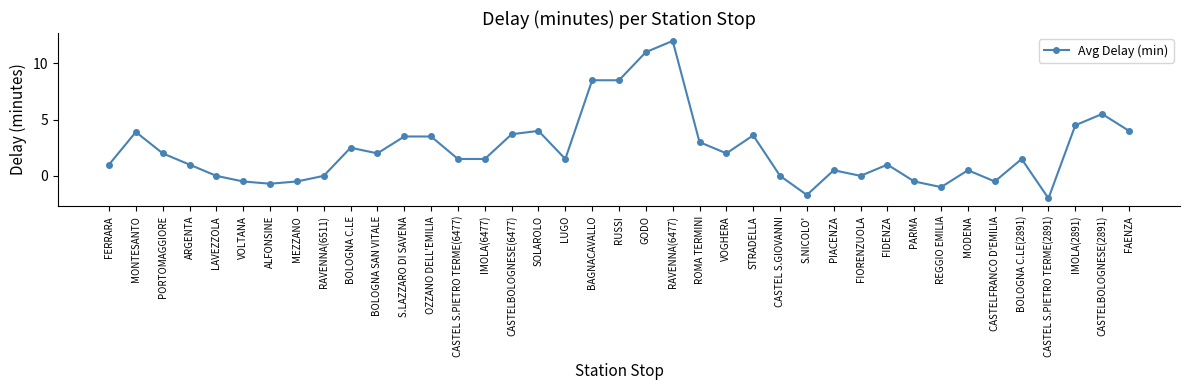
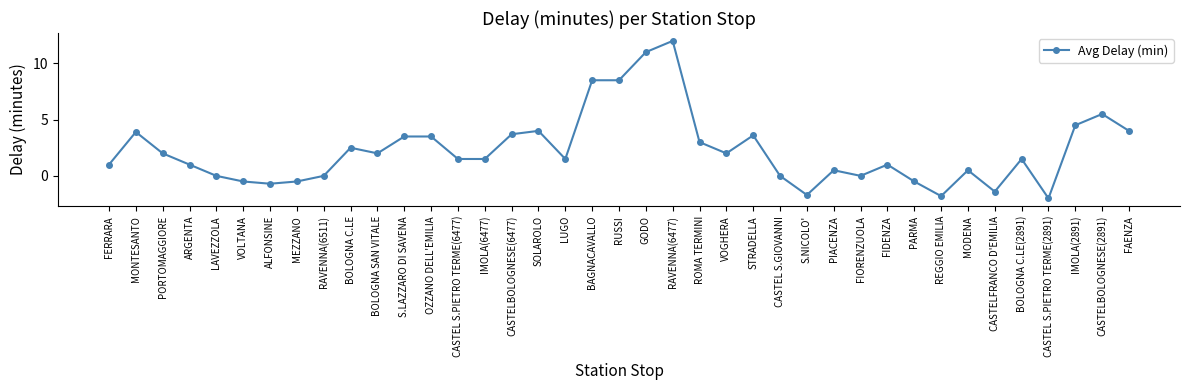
  {
    "FERRARA": 1.0,
    "MONTESANTO": 3.9,
    "PORTOMAGGIORE": 2.0,
    "ARGENTA": 1.0,
    "LAVEZZOLA": 0.0,
    "VOLTANA": -0.5,
    "ALFONSINE": -0.7,
    "MEZZANO": -0.5,
    "RAVENNA(6511)": 0.0,
    "BOLOGNA C.LE": 2.5,
    "BOLOGNA SAN VITALE": 2.0,
    "S.LAZZARO DI SAVENA": 3.5,
    "OZZANO DELL'EMILIA": 3.5,
    "CASTEL S.PIETRO TERME(6477)": 1.5,
    "IMOLA(6477)": 1.5,
    "CASTELBOLOGNESE(6477)": 3.7,
    "SOLAROLO": 4.0,
    "LUGO": 1.5,
    "BAGNACAVALLO": 8.5,
    "RUSSI": 8.5,
    "GODO": 11.0,
    "RAVENNA(6477)": 12.0,
    "ROMA TERMINI": 3.0,
    "VOGHERA": 2.0,
    "STRADELLA": 3.6,
    "CASTEL S.GIOVANNI": 0.0,
    "S.NICOLO'": -1.7,
    "PIACENZA": 0.5,
    "FIORENZUOLA": 0.0,
    "FIDENZA": 1.0,
    "PARMA": -0.5,
-   "REGGIO EMILIA": -1.0,
+   "REGGIO EMILIA": -1.8,
    "MODENA": 0.5,
-   "CASTELFRANCO D'EMILIA": -0.5,
+   "CASTELFRANCO D'EMILIA": -1.4,
    "BOLOGNA C.LE(2891)": 1.5,
    "CASTEL S.PIETRO TERME(2891)": -2.0,
    "IMOLA(2891)": 4.5,
    "CASTELBOLOGNESE(2891)": 5.5,
    "FAENZA": 4.0
  }
